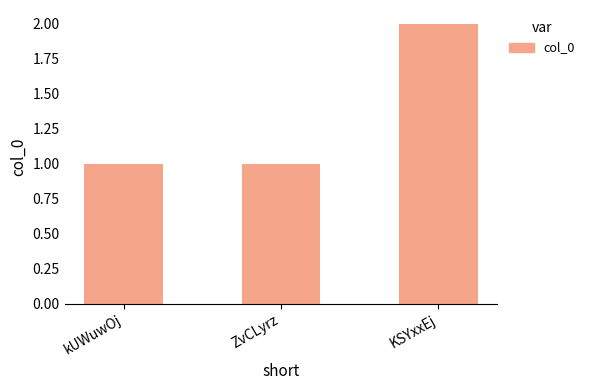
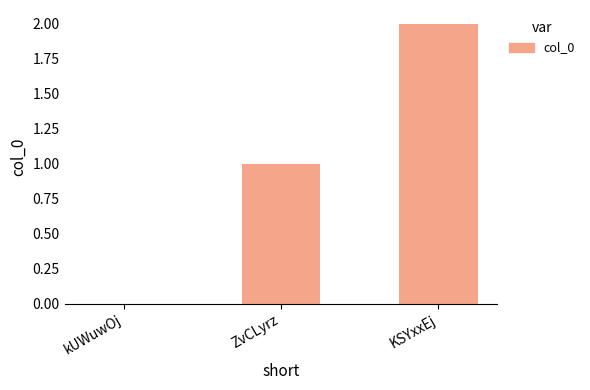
  {
-   "kUWuwOj": 1,
+   "kUWuwOj": 0,
    "ZvCLyrz": 1,
    "KSYxxEj": 2
  }
